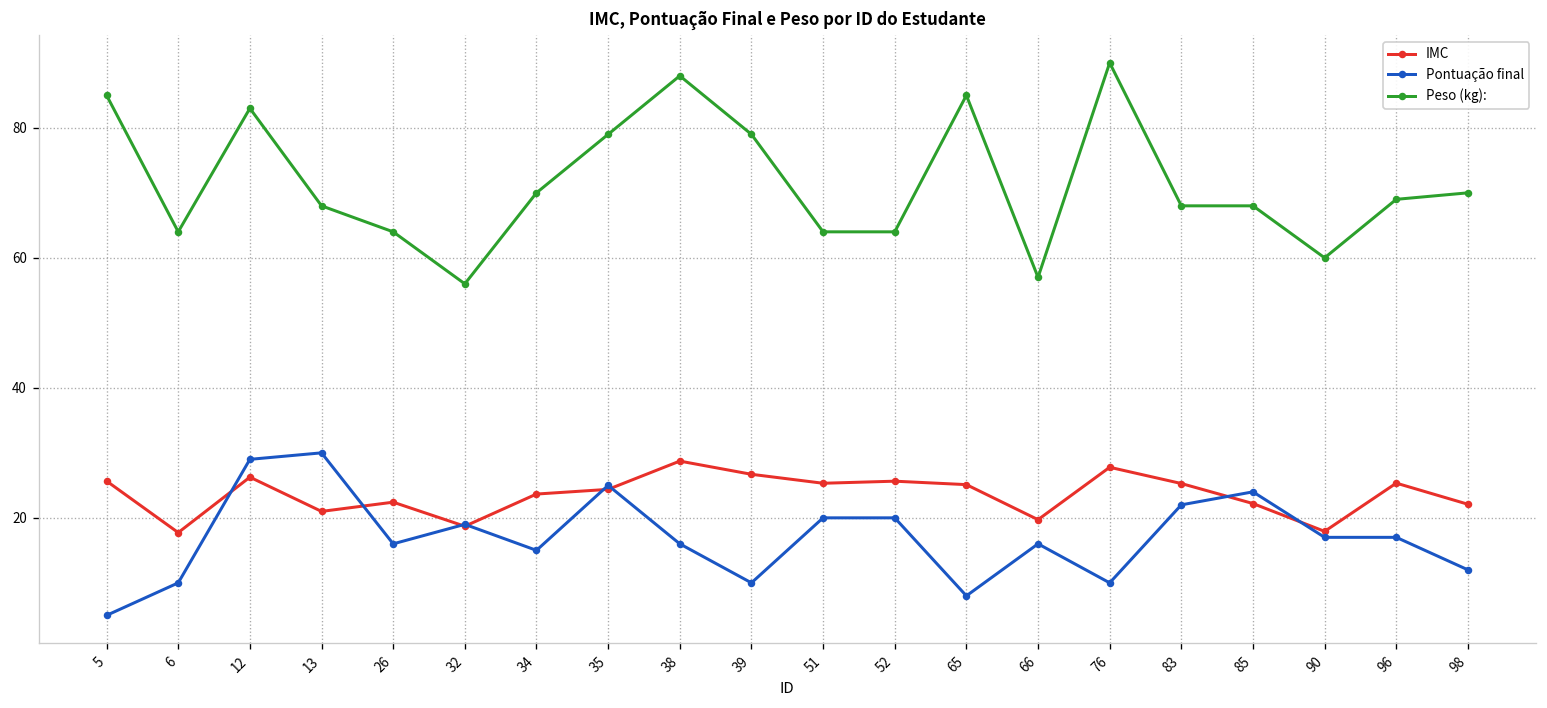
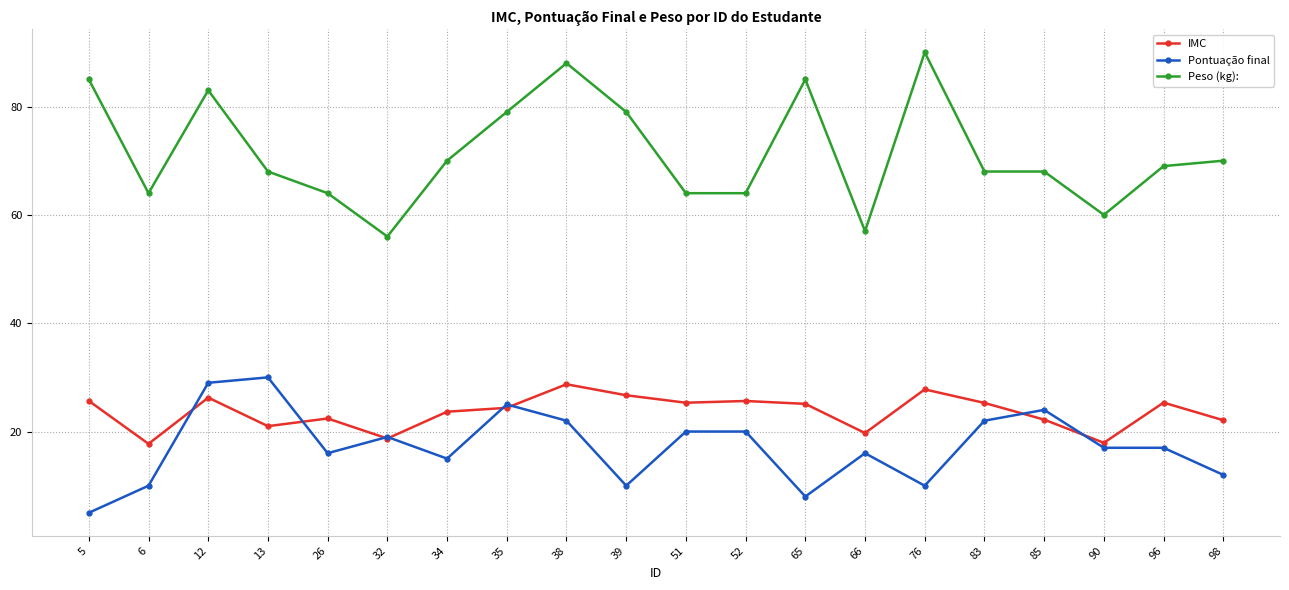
  {
    "IMC": {
      "5": 26,
      "6": 18,
      "12": 26,
      "13": 21,
      "26": 22,
      "34": 24,
      "35": 24,
      "38": 29,
      "39": 27,
      "51": 25,
      "52": 26,
      "65": 25,
      "66": 20,
      "76": 28,
      "83": 25,
      "85": 22,
      "90": 18,
      "96": 25,
      "98": 22
    },
    "Pontuação final": {
      "5": 5,
      "6": 10,
      "12": 29,
      "13": 30,
      "26": 16,
      "34": 15,
      "35": 25,
-     "38": 16,
+     "38": 22,
      "39": 10,
      "51": 20,
      "52": 20,
      "65": 8,
      "66": 16,
      "76": 10,
      "83": 22,
      "85": 24,
      "90": 17,
      "96": 17,
      "98": 12
    },
    "Peso (kg):": {
      "5": 85,
      "6": 64,
      "12": 83,
      "13": 68,
      "26": 64,
      "32": 56,
      "34": 70,
      "35": 79,
      "38": 88,
      "39": 79,
      "51": 64,
      "52": 64,
      "65": 85,
      "66": 57,
      "76": 90,
      "83": 68,
      "85": 68,
      "90": 60,
      "96": 69,
      "98": 70
    }
  }
